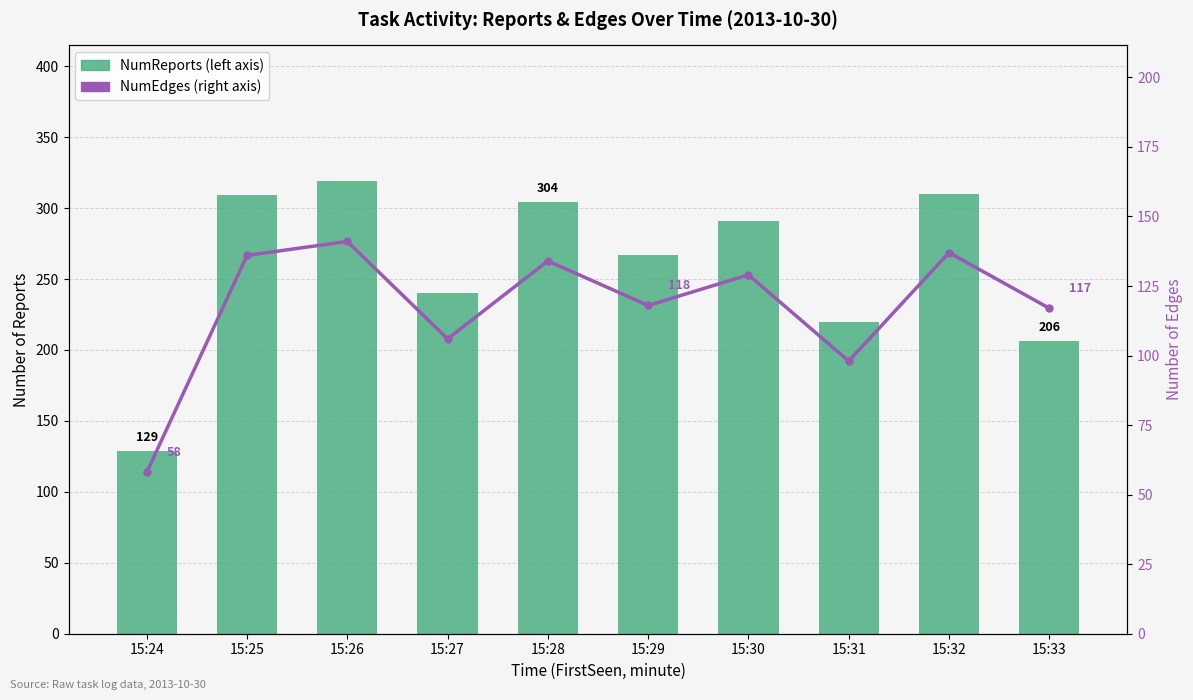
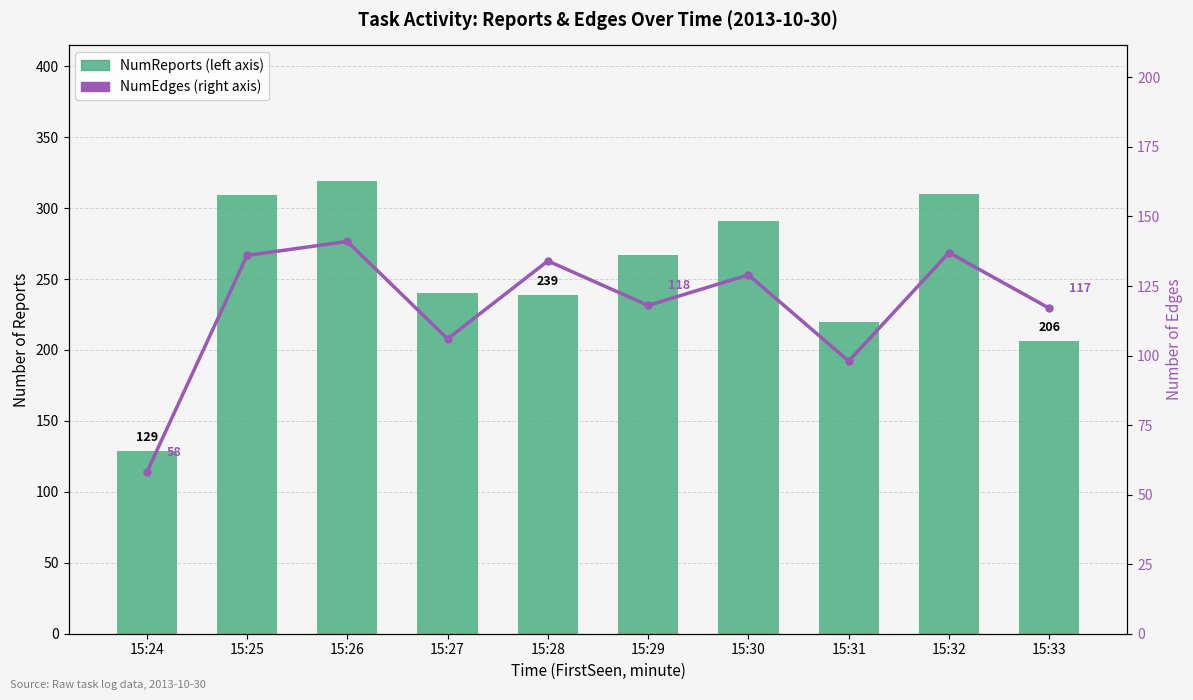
  {
    "NumReports (left axis)": {
      "15:24": 129,
-     "15:28": 304,
+     "15:28": 239,
      "15:33": 206
    },
    "NumEdges (right axis)": {
      "15:24": 58,
      "15:29": 118,
      "15:33": 117
    }
  }
